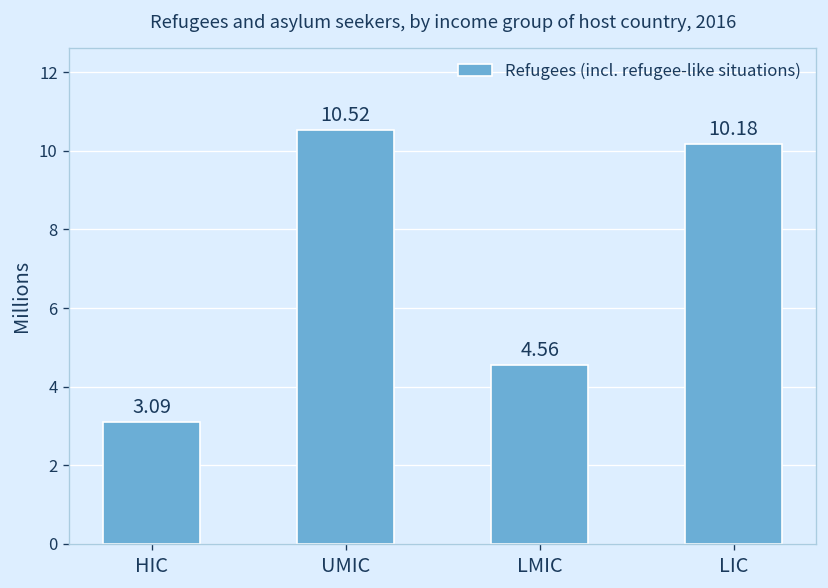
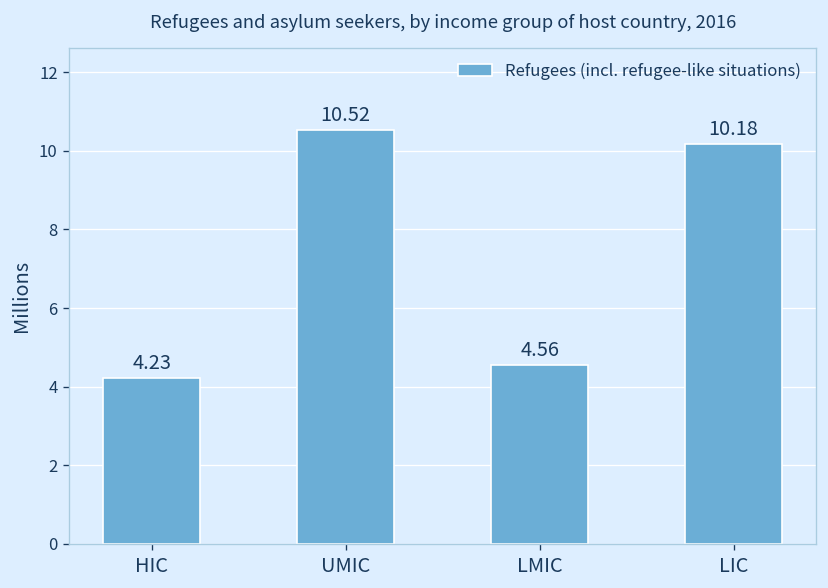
  {
-   "HIC": 3.09,
+   "HIC": 4.23,
    "UMIC": 10.52,
    "LMIC": 4.56,
    "LIC": 10.18
  }
